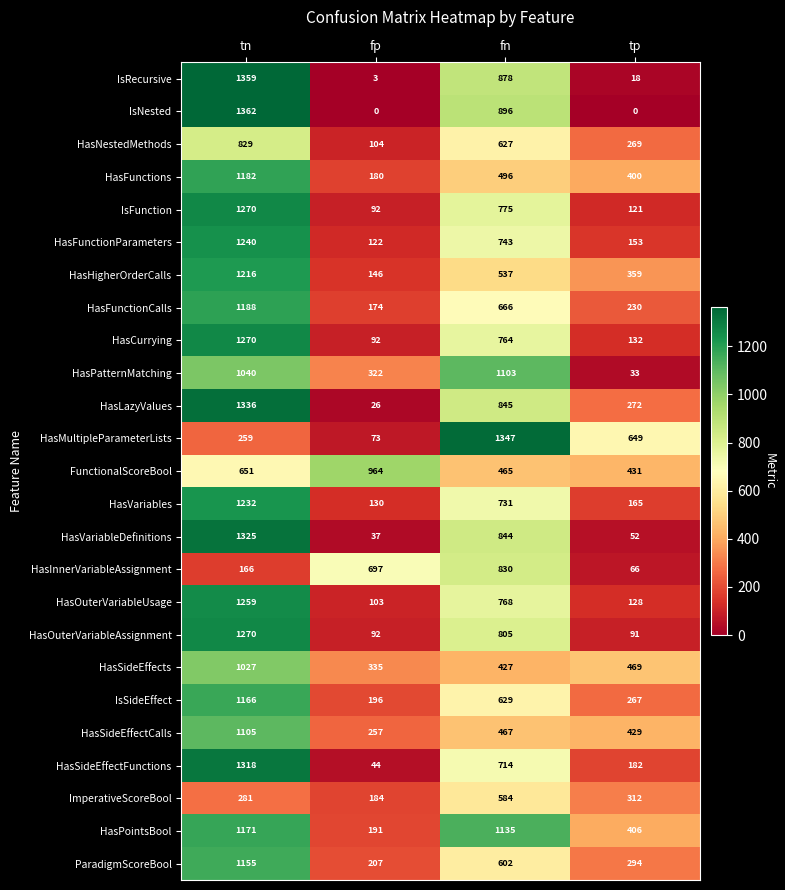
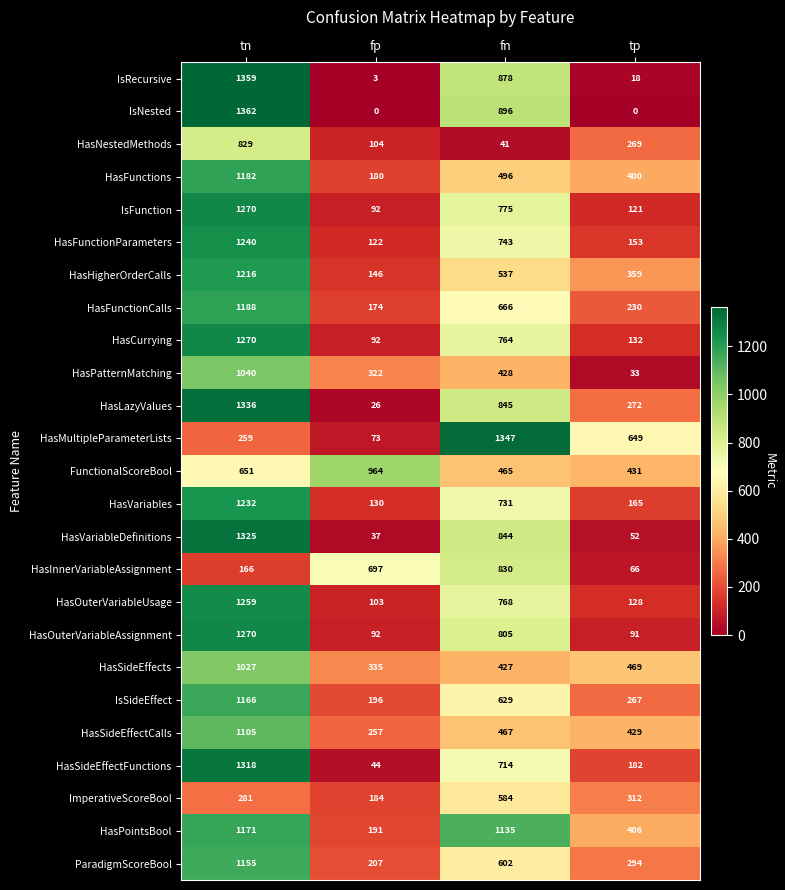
  {
    "IsRecursive": {
      "tn": 1359,
      "fp": 3,
      "fn": 878,
      "tp": 18
    },
    "IsNested": {
      "tn": 1362,
      "fp": 0,
      "fn": 896,
      "tp": 0
    },
    "HasNestedMethods": {
      "tn": 829,
      "fp": 104,
-     "fn": 627,
+     "fn": 41,
      "tp": 269
    },
    "HasFunctions": {
      "tn": 1182,
      "fp": 180,
      "fn": 496,
      "tp": 400
    },
    "IsFunction": {
      "tn": 1270,
      "fp": 92,
      "fn": 775,
      "tp": 121
    },
    "HasFunctionParameters": {
      "tn": 1240,
      "fp": 122,
      "fn": 743,
      "tp": 153
    },
    "HasHigherOrderCalls": {
      "tn": 1216,
      "fp": 146,
      "fn": 537,
      "tp": 359
    },
    "HasFunctionCalls": {
      "tn": 1188,
      "fp": 174,
      "fn": 666,
      "tp": 230
    },
    "HasCurrying": {
      "tn": 1270,
      "fp": 92,
      "fn": 764,
      "tp": 132
    },
    "HasPatternMatching": {
      "tn": 1040,
      "fp": 322,
-     "fn": 1103,
+     "fn": 428,
      "tp": 33
    },
    "HasLazyValues": {
      "tn": 1336,
      "fp": 26,
      "fn": 845,
      "tp": 272
    },
    "HasMultipleParameterLists": {
      "tn": 259,
      "fp": 73,
      "fn": 1347,
      "tp": 649
    },
    "FunctionalScoreBool": {
      "tn": 651,
      "fp": 964,
      "fn": 465,
      "tp": 431
    },
    "HasVariables": {
      "tn": 1232,
      "fp": 130,
      "fn": 731,
      "tp": 165
    },
    "HasVariableDefinitions": {
      "tn": 1325,
      "fp": 37,
      "fn": 844,
      "tp": 52
    },
    "HasInnerVariableAssignment": {
      "tn": 166,
      "fp": 697,
      "fn": 830,
      "tp": 66
    },
    "HasOuterVariableUsage": {
      "tn": 1259,
      "fp": 103,
      "fn": 768,
      "tp": 128
    },
    "HasOuterVariableAssignment": {
      "tn": 1270,
      "fp": 92,
      "fn": 805,
      "tp": 91
    },
    "HasSideEffects": {
      "tn": 1027,
      "fp": 335,
      "fn": 427,
      "tp": 469
    },
    "IsSideEffect": {
      "tn": 1166,
      "fp": 196,
      "fn": 629,
      "tp": 267
    },
    "HasSideEffectCalls": {
      "tn": 1105,
      "fp": 257,
      "fn": 467,
      "tp": 429
    },
    "HasSideEffectFunctions": {
      "tn": 1318,
      "fp": 44,
      "fn": 714,
      "tp": 182
    },
    "ImperativeScoreBool": {
      "tn": 281,
      "fp": 184,
      "fn": 584,
      "tp": 312
    },
    "HasPointsBool": {
      "tn": 1171,
      "fp": 191,
      "fn": 1135,
      "tp": 406
    },
    "ParadigmScoreBool": {
      "tn": 1155,
      "fp": 207,
      "fn": 602,
      "tp": 294
    }
  }
